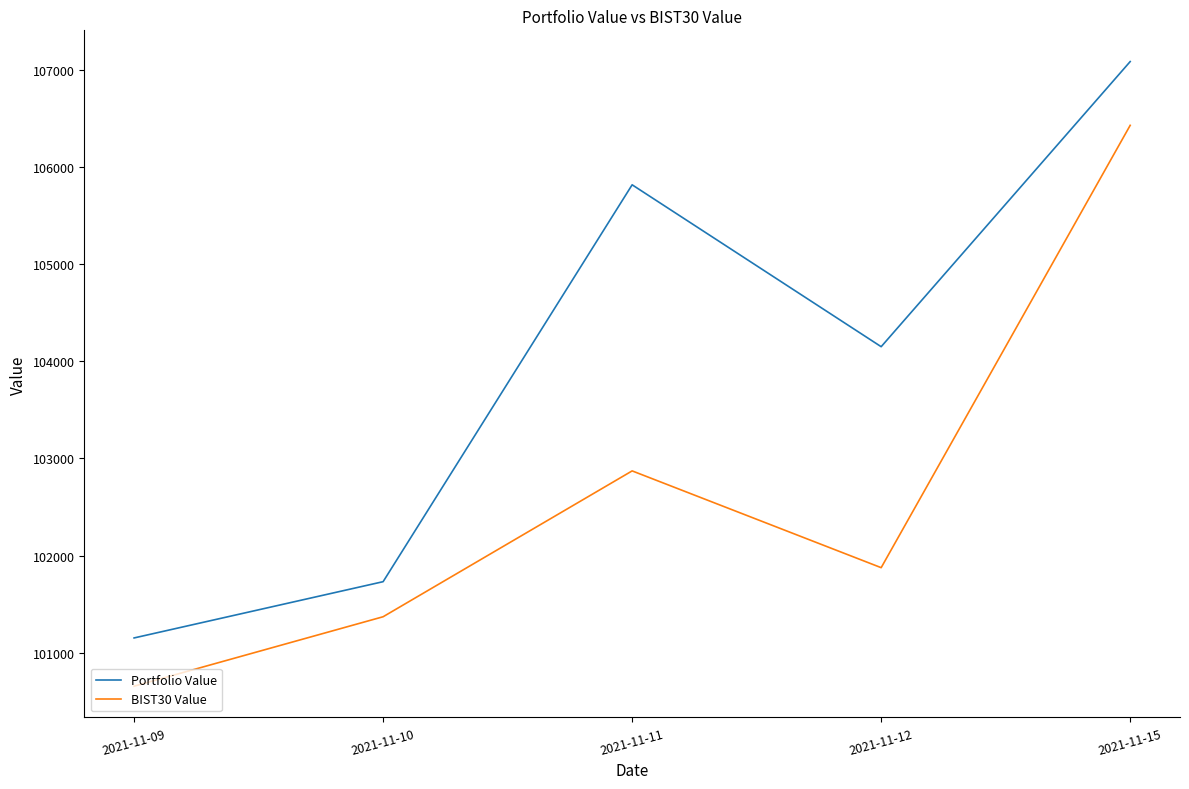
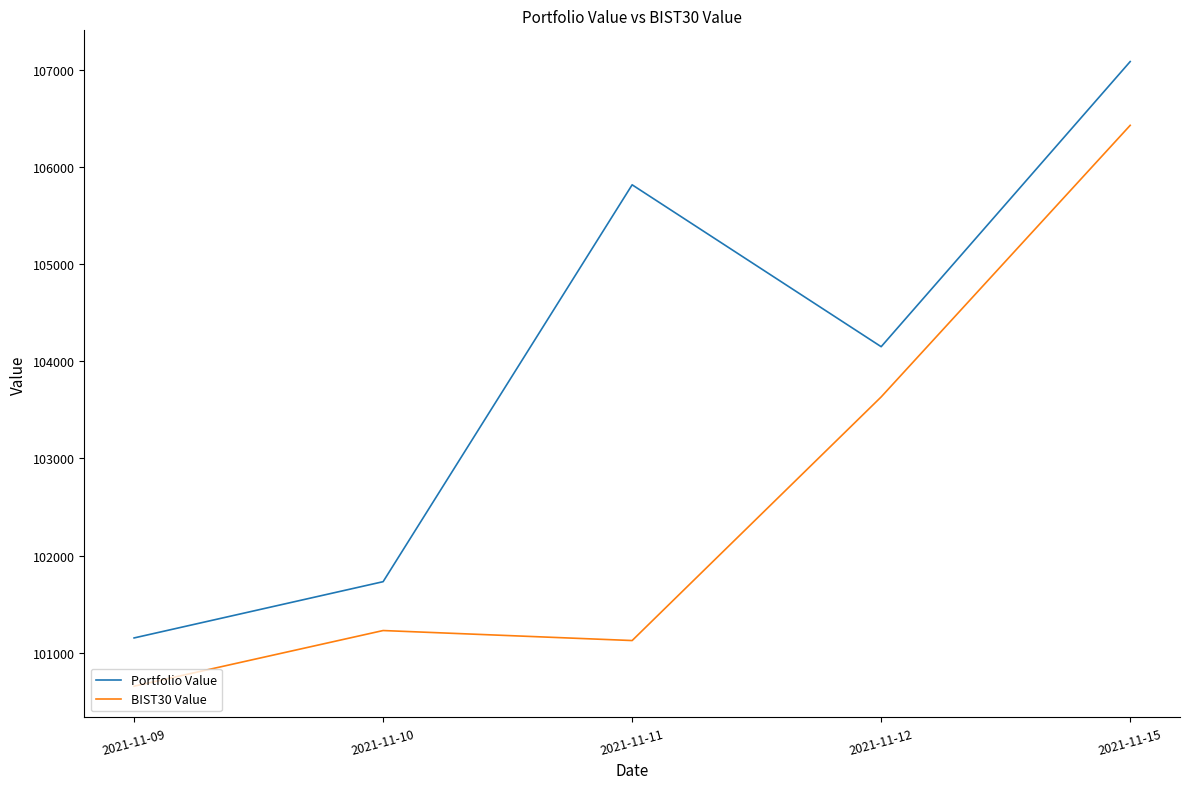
  {
    "Portfolio Value": {
      "2021-11-09": 101200,
      "2021-11-10": 101700,
      "2021-11-11": 105800,
      "2021-11-12": 104100,
      "2021-11-15": 107100
    },
    "BIST30 Value": {
-     "2021-11-10": 101400,
-     "2021-11-11": 102900,
-     "2021-11-12": 101900,
+     "2021-11-10": 101200,
+     "2021-11-11": 101100,
+     "2021-11-12": 103600,
      "2021-11-15": 106400
    }
  }
